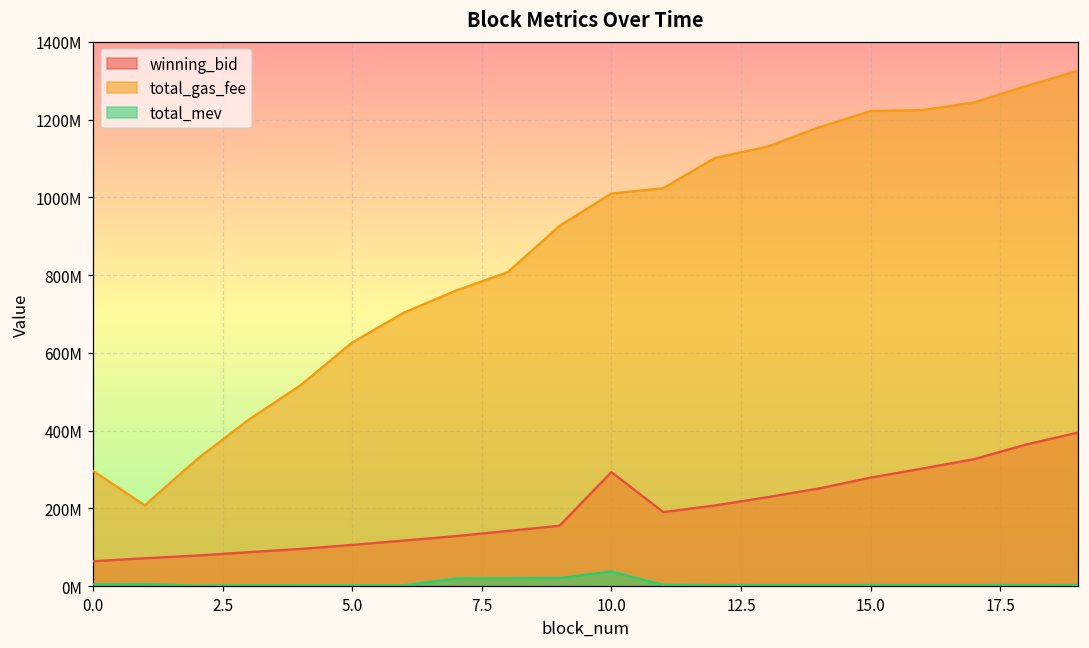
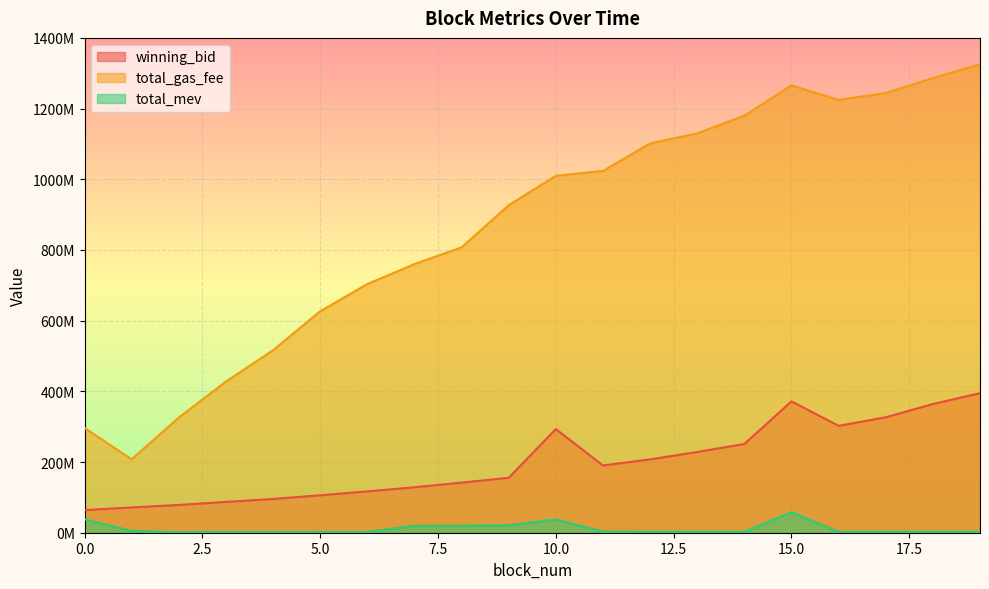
  {
    "winning_bid": {
      "0.0": 60000000,
      "5.0": 110000000,
      "10.0": 290000000,
-     "15.0": 280000000
+     "15.0": 370000000
    },
    "total_gas_fee": {
      "0.0": 300000000,
      "5.0": 630000000,
      "10.0": 1010000000,
-     "15.0": 1220000000
+     "15.0": 1270000000
    },
    "total_mev": {
-     "0.0": 0,
+     "0.0": 40000000,
      "5.0": 0,
      "10.0": 40000000,
-     "15.0": 0
+     "15.0": 60000000
    }
  }
